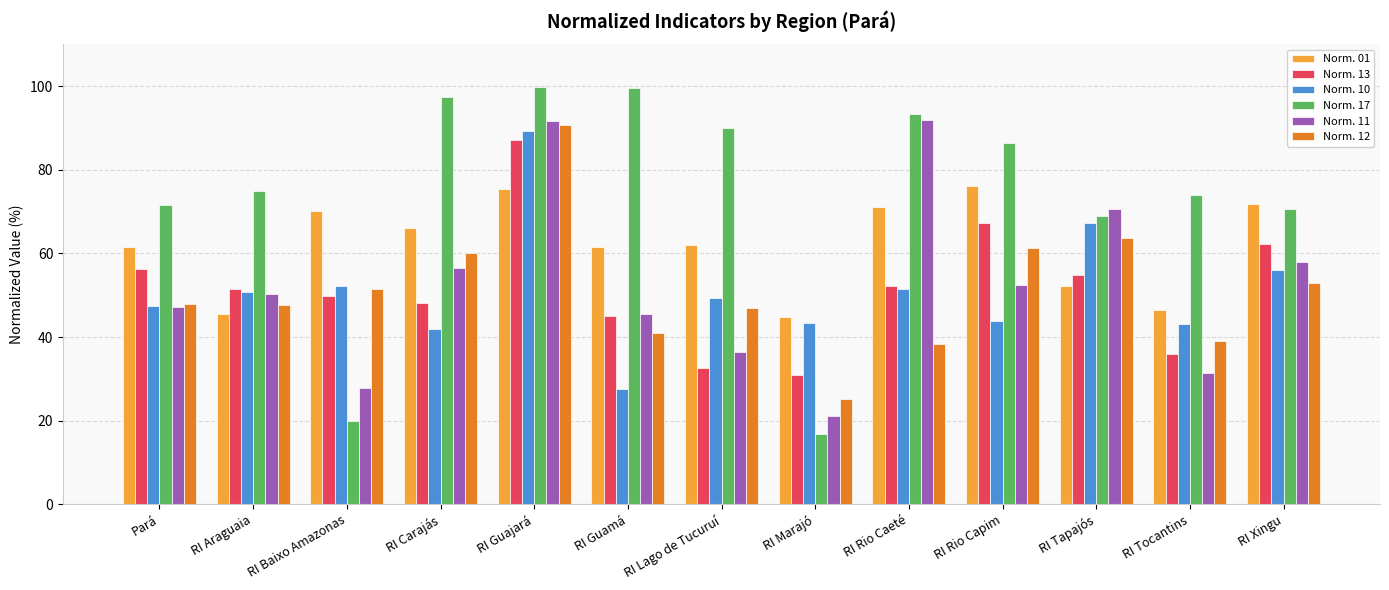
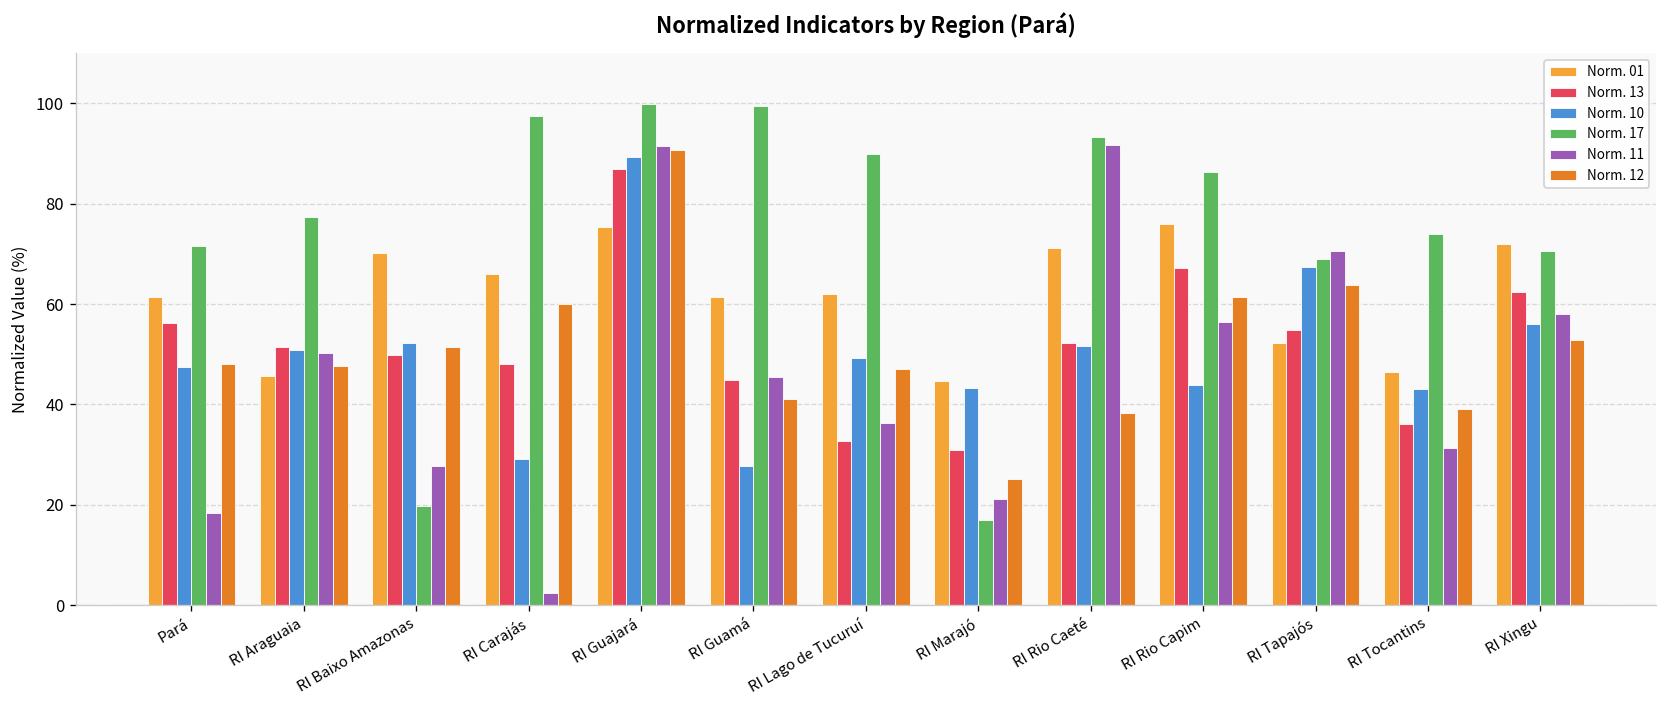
  {
    "Norm. 13": {
      "Pará": 56,
      "RI Araguaia": 51,
      "RI Baixo Amazonas": 50,
      "RI Carajás": 48,
      "RI Guajará": 87,
      "RI Guamá": 45,
      "RI Lago de Tucuruí": 33,
      "RI Marajó": 31,
      "RI Rio Caeté": 52,
      "RI Rio Capim": 67,
      "RI Tapajós": 55,
      "RI Tocantins": 36,
      "RI Xingu": 62
    },
    "Norm. 10": {
      "Pará": 47,
      "RI Araguaia": 51,
      "RI Baixo Amazonas": 52,
-     "RI Carajás": 42,
+     "RI Carajás": 29,
      "RI Guajará": 89,
      "RI Guamá": 28,
      "RI Lago de Tucuruí": 49,
      "RI Marajó": 43,
      "RI Rio Caeté": 52,
      "RI Rio Capim": 44,
      "RI Tapajós": 67,
      "RI Tocantins": 43,
      "RI Xingu": 56
    },
    "Norm. 17": {
      "Pará": 72,
-     "RI Araguaia": 75,
+     "RI Araguaia": 77,
      "RI Baixo Amazonas": 20,
      "RI Carajás": 97,
      "RI Guajará": 100,
      "RI Guamá": 100,
      "RI Lago de Tucuruí": 90,
      "RI Marajó": 17,
      "RI Rio Caeté": 93,
      "RI Rio Capim": 86,
      "RI Tapajós": 69,
      "RI Tocantins": 74,
      "RI Xingu": 71
    },
    "Norm. 11": {
-     "Pará": 47,
+     "Pará": 18,
      "RI Araguaia": 50,
      "RI Baixo Amazonas": 28,
-     "RI Carajás": 57,
+     "RI Carajás": 2,
      "RI Guajará": 92,
      "RI Guamá": 46,
      "RI Lago de Tucuruí": 36,
      "RI Marajó": 21,
      "RI Rio Caeté": 92,
-     "RI Rio Capim": 53,
+     "RI Rio Capim": 56,
      "RI Tapajós": 71,
      "RI Tocantins": 31,
      "RI Xingu": 58
    }
  }
